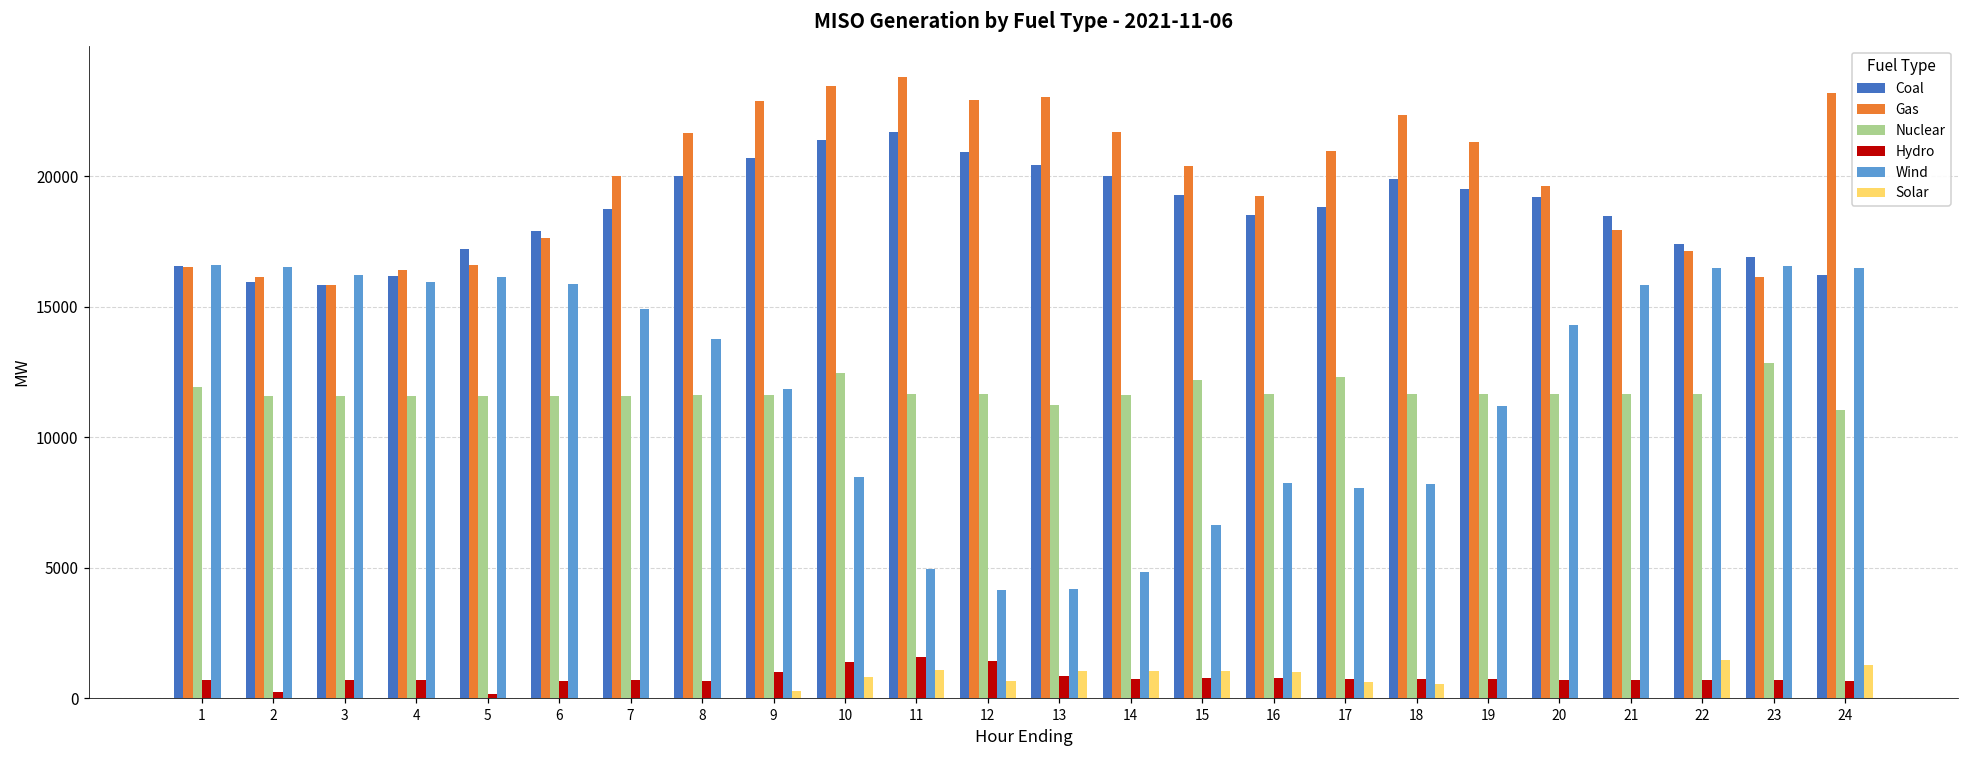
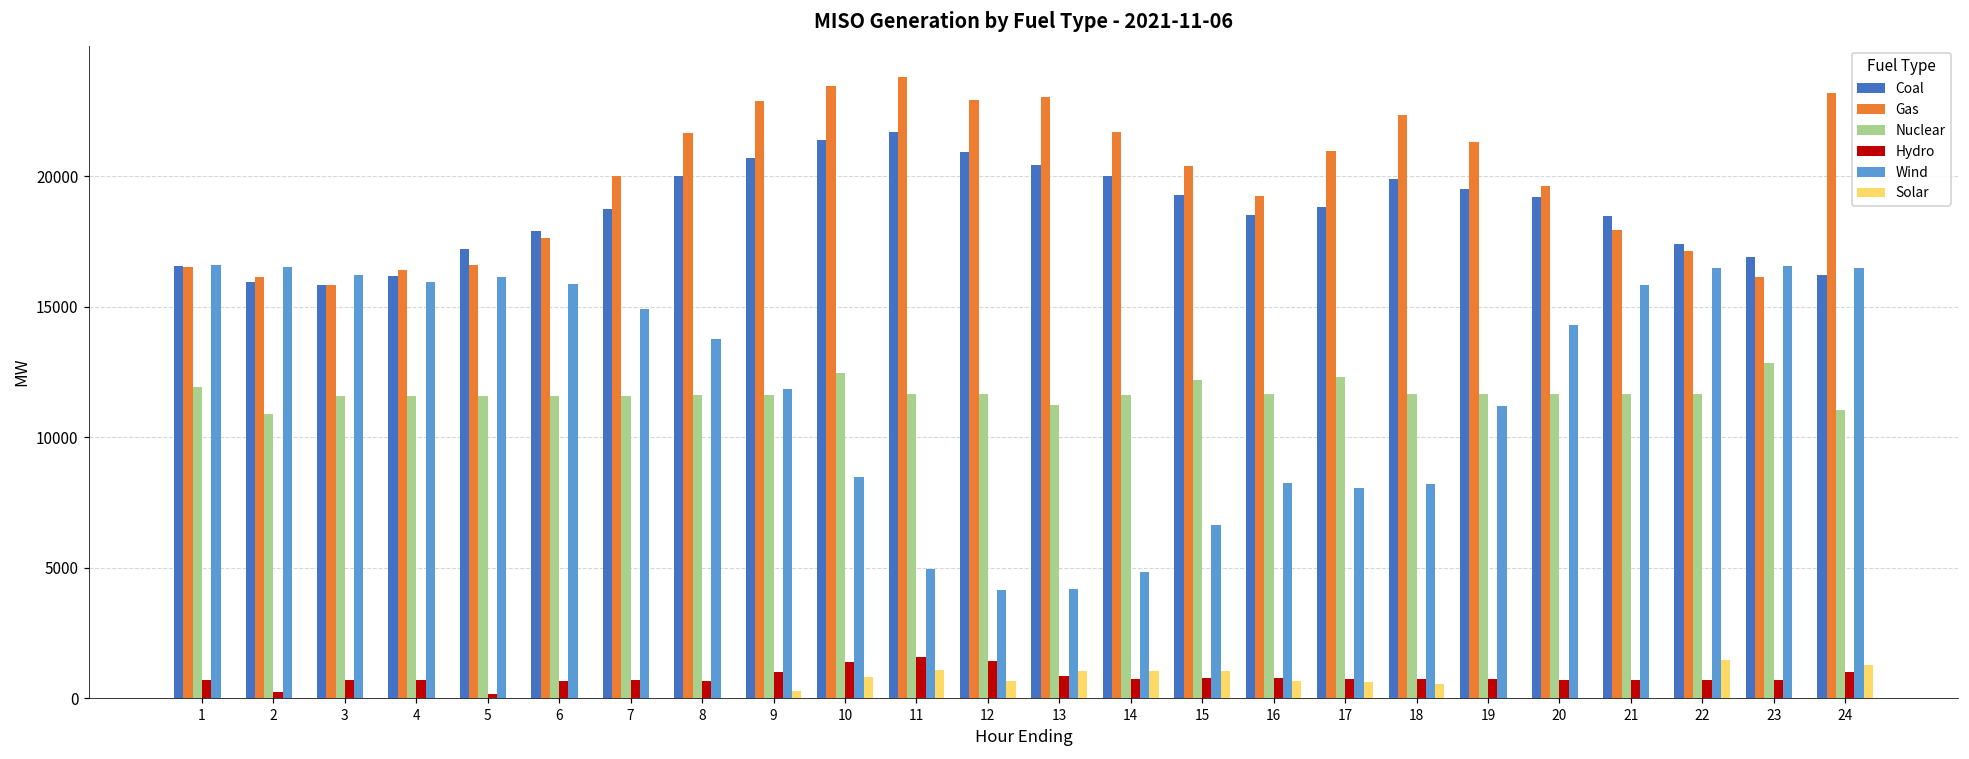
  {
    "Gas": {
      "1": 16500,
      "2": 16100,
      "3": 15800,
      "4": 16400,
      "5": 16600,
      "6": 17600,
      "7": 20000,
      "8": 21600,
      "9": 22900,
      "10": 23500,
      "11": 23800,
      "12": 22900,
      "13": 23000,
      "14": 21700,
      "15": 20400,
      "16": 19300,
      "17": 21000,
      "18": 22400,
      "19": 21300,
      "20": 19600,
      "21": 17900,
      "22": 17100,
      "23": 16100,
      "24": 23200
    },
    "Nuclear": {
      "1": 11900,
-     "2": 11600,
+     "2": 10900,
      "3": 11600,
      "4": 11600,
      "5": 11600,
      "6": 11600,
      "7": 11600,
      "8": 11600,
      "9": 11600,
      "10": 12500,
      "11": 11600,
      "12": 11600,
      "13": 11200,
      "14": 11600,
      "15": 12200,
      "16": 11600,
      "17": 12300,
      "18": 11600,
      "19": 11600,
      "20": 11600,
      "21": 11700,
      "22": 11700,
      "23": 12800,
      "24": 11100
    },
    "Hydro": {
      "1": 700,
      "2": 200,
      "3": 700,
      "4": 700,
      "5": 200,
      "6": 700,
      "7": 700,
      "8": 700,
      "9": 1000,
      "10": 1400,
      "11": 1600,
      "12": 1400,
      "13": 800,
      "14": 800,
      "15": 800,
      "16": 800,
      "17": 700,
      "18": 700,
      "19": 700,
      "20": 700,
      "21": 700,
      "22": 700,
      "23": 700,
-     "24": 600
+     "24": 1000
    },
    "Solar": {
      "9": 300,
      "10": 800,
      "11": 1100,
      "12": 700,
      "13": 1000,
      "14": 1000,
      "15": 1000,
-     "16": 1000,
+     "16": 700,
      "17": 600,
      "18": 600,
      "22": 1500,
      "24": 1300
    }
  }
